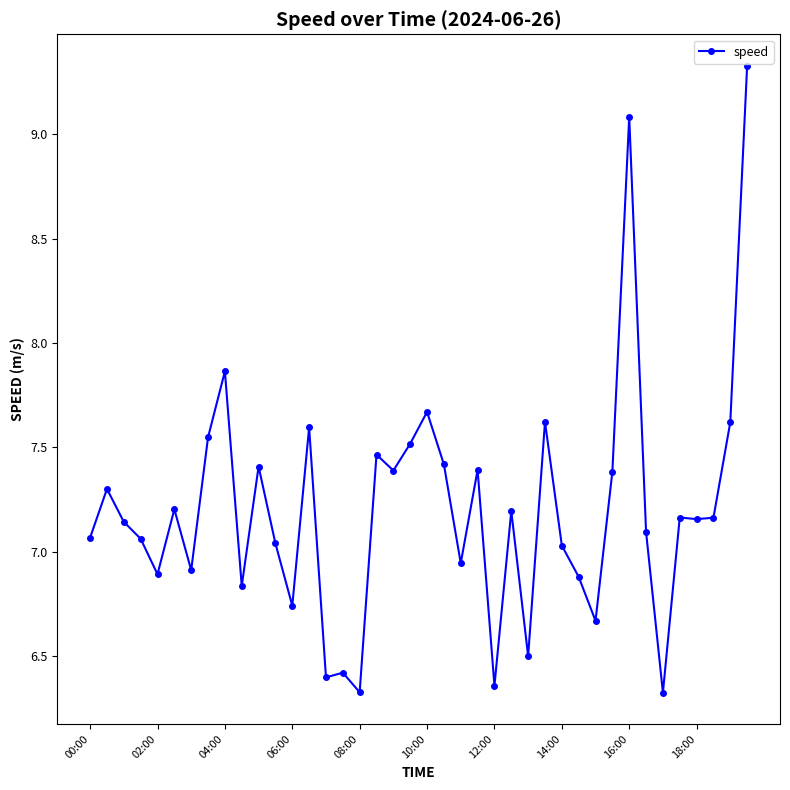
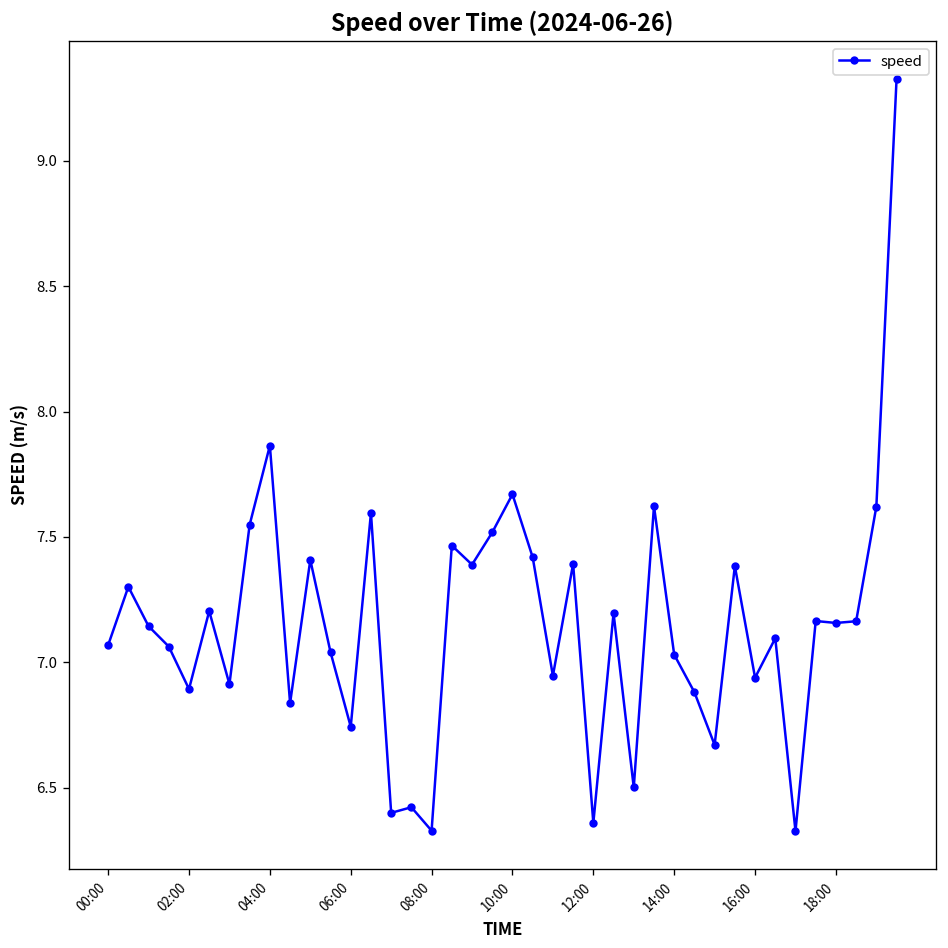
  {
    "00:00": 7.07,
    "02:00": 6.89,
    "04:00": 7.86,
    "06:00": 6.74,
    "08:00": 6.33,
    "10:00": 7.67,
    "12:00": 6.36,
    "14:00": 7.03,
-   "16:00": 9.08,
+   "16:00": 6.94,
    "18:00": 7.16
  }
